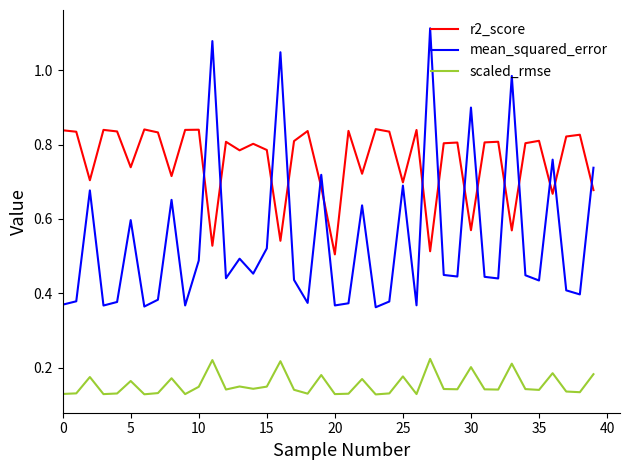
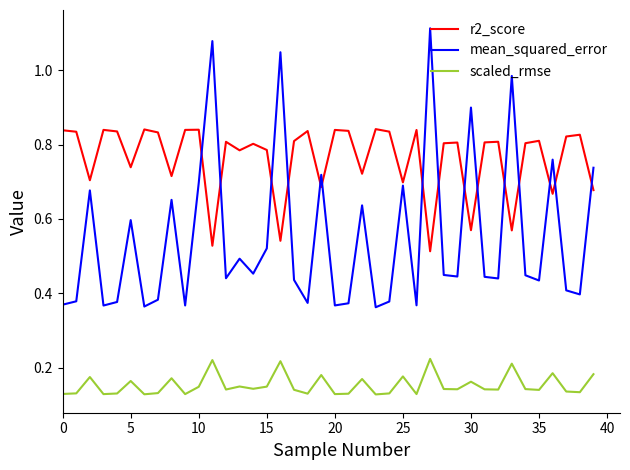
  {
    "r2_score": {
      "0": 0.84,
      "5": 0.74,
      "10": 0.84,
      "15": 0.79,
-     "20": 0.50,
+     "20": 0.84,
      "25": 0.70,
      "30": 0.57,
      "35": 0.81
    },
    "mean_squared_error": {
      "0": 0.37,
      "5": 0.60,
-     "10": 0.49,
+     "10": 0.70,
      "15": 0.52,
      "20": 0.37,
      "25": 0.69,
      "30": 0.90,
      "35": 0.43
    },
    "scaled_rmse": {
      "0": 0.13,
      "5": 0.16,
      "10": 0.15,
      "15": 0.15,
      "20": 0.13,
      "25": 0.18,
-     "30": 0.20,
+     "30": 0.16,
      "35": 0.14
    }
  }
